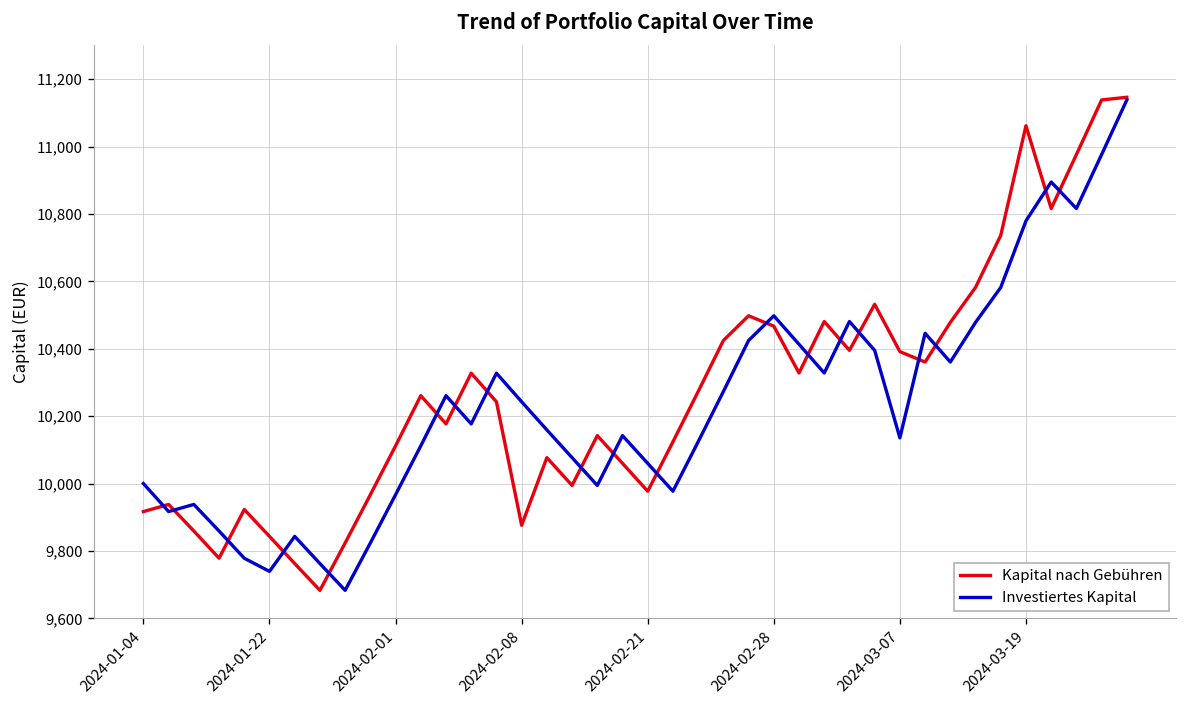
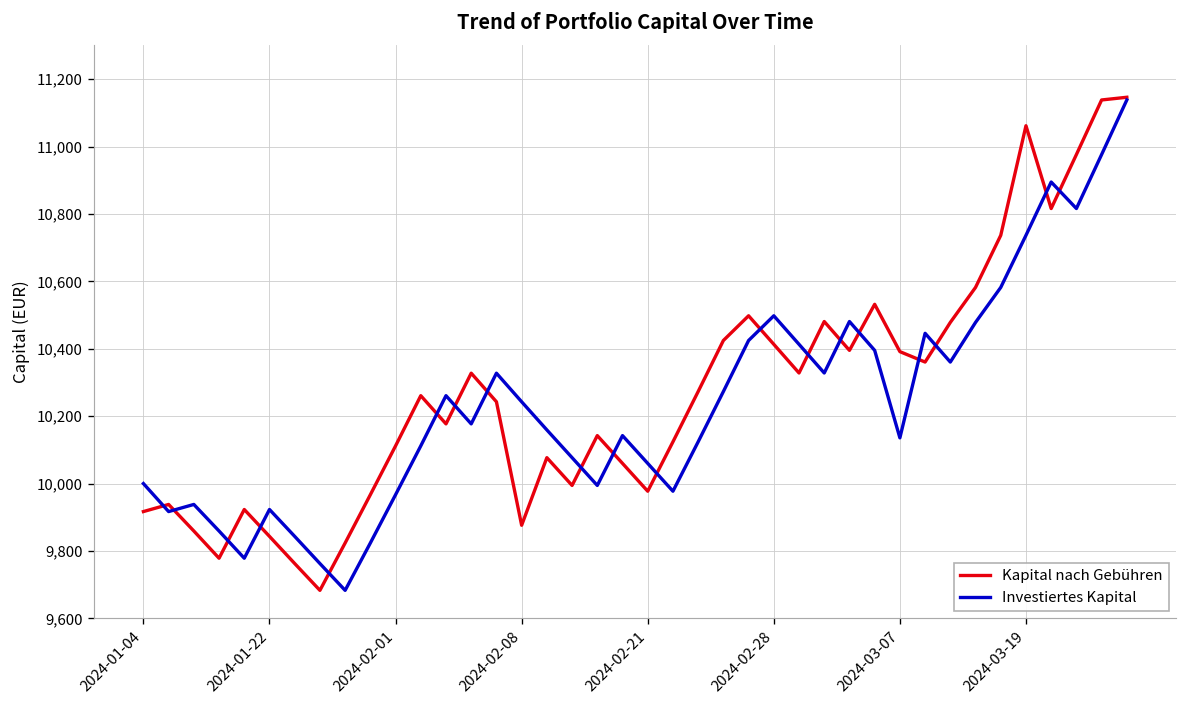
  {
    "Kapital nach Gebühren": {
      "2024-01-04": "9,920",
      "2024-01-22": "9,840",
      "2024-02-08": "9,880",
-     "2024-02-28": "10,470",
+     "2024-02-28": "10,410",
      "2024-03-07": "10,390",
      "2024-03-19": "11,060"
    },
    "Investiertes Kapital": {
      "2024-01-04": "10,000",
-     "2024-01-22": "9,740",
+     "2024-01-22": "9,920",
      "2024-02-08": "10,240",
      "2024-02-28": "10,500",
      "2024-03-07": "10,140",
-     "2024-03-19": "10,780"
+     "2024-03-19": "10,740"
    }
  }
